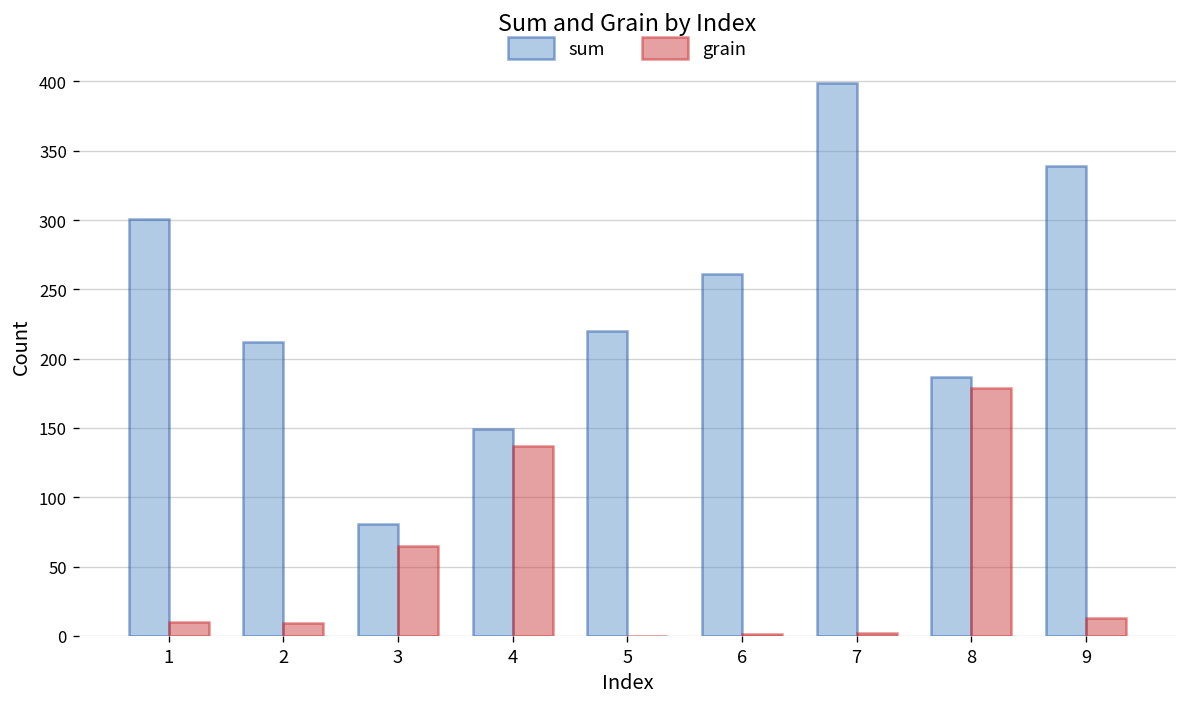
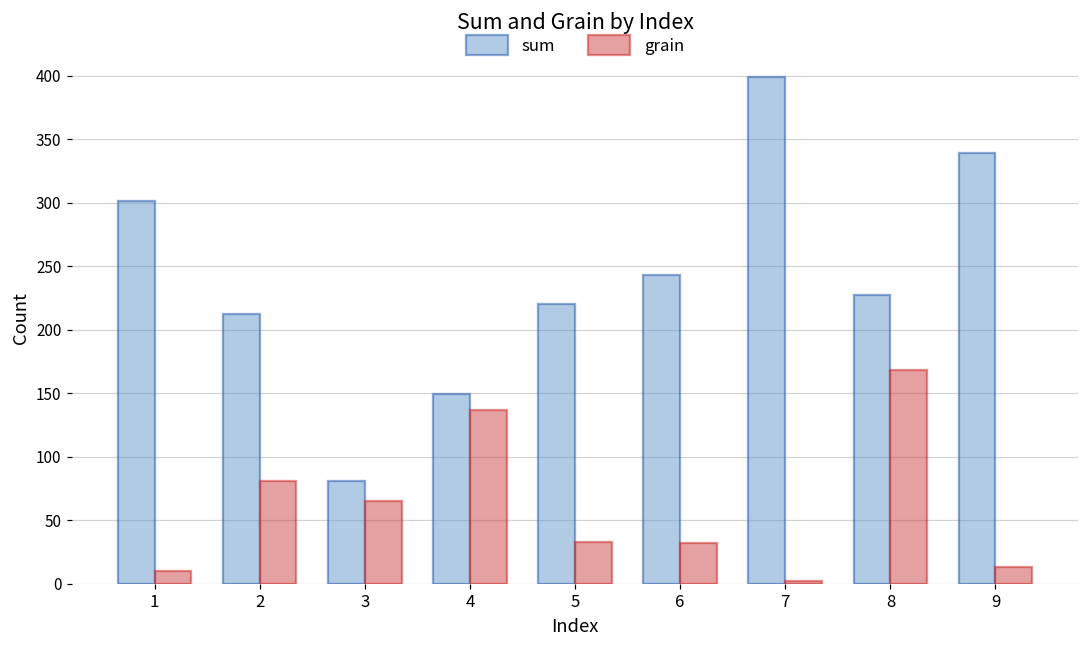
  {
    "sum": {
      "1": 301,
      "2": 212,
      "3": 81,
      "4": 149,
      "5": 220,
-     "6": 261,
+     "6": 243,
      "7": 399,
-     "8": 187,
+     "8": 227,
      "9": 339
    },
    "grain": {
      "1": 10,
-     "2": 9,
+     "2": 81,
      "3": 65,
      "4": 137,
-     "5": 0,
-     "6": 1,
-     "8": 179,
+     "5": 33,
+     "6": 32,
+     "8": 168,
      "9": 13
    }
  }
